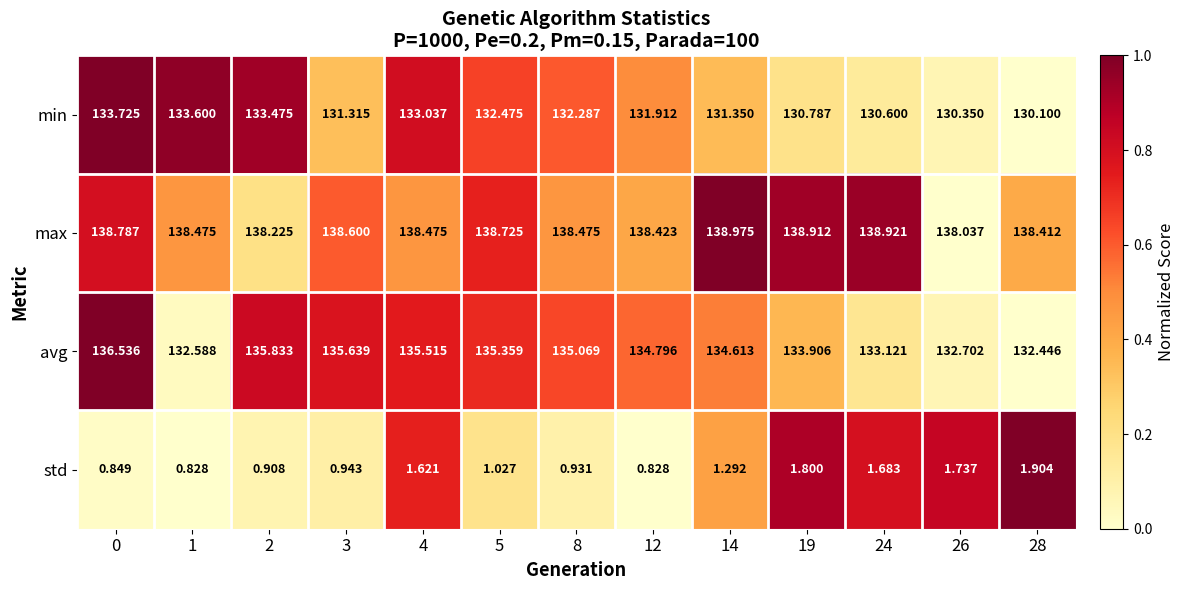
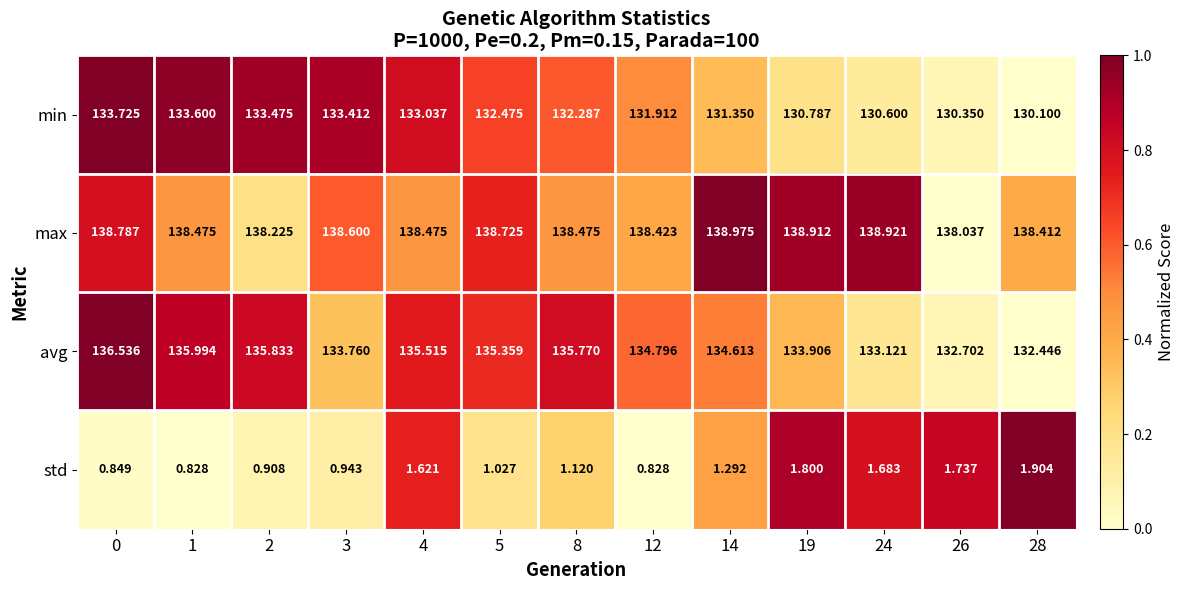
  {
    "min": {
      "0": 133.725,
      "1": 133.600,
      "2": 133.475,
-     "3": 131.315,
+     "3": 133.412,
      "4": 133.037,
      "5": 132.475,
      "8": 132.287,
      "12": 131.912,
      "14": 131.350,
      "19": 130.787,
      "24": 130.600,
      "26": 130.350,
      "28": 130.100
    },
    "max": {
      "0": 138.787,
      "1": 138.475,
      "2": 138.225,
      "3": 138.600,
      "4": 138.475,
      "5": 138.725,
      "8": 138.475,
      "12": 138.423,
      "14": 138.975,
      "19": 138.912,
      "24": 138.921,
      "26": 138.037,
      "28": 138.412
    },
    "avg": {
      "0": 136.536,
-     "1": 132.588,
+     "1": 135.994,
      "2": 135.833,
-     "3": 135.639,
+     "3": 133.760,
      "4": 135.515,
      "5": 135.359,
-     "8": 135.069,
+     "8": 135.770,
      "12": 134.796,
      "14": 134.613,
      "19": 133.906,
      "24": 133.121,
      "26": 132.702,
      "28": 132.446
    },
    "std": {
      "0": 0.849,
      "1": 0.828,
      "2": 0.908,
      "3": 0.943,
      "4": 1.621,
      "5": 1.027,
-     "8": 0.931,
+     "8": 1.120,
      "12": 0.828,
      "14": 1.292,
      "19": 1.800,
      "24": 1.683,
      "26": 1.737,
      "28": 1.904
    }
  }
